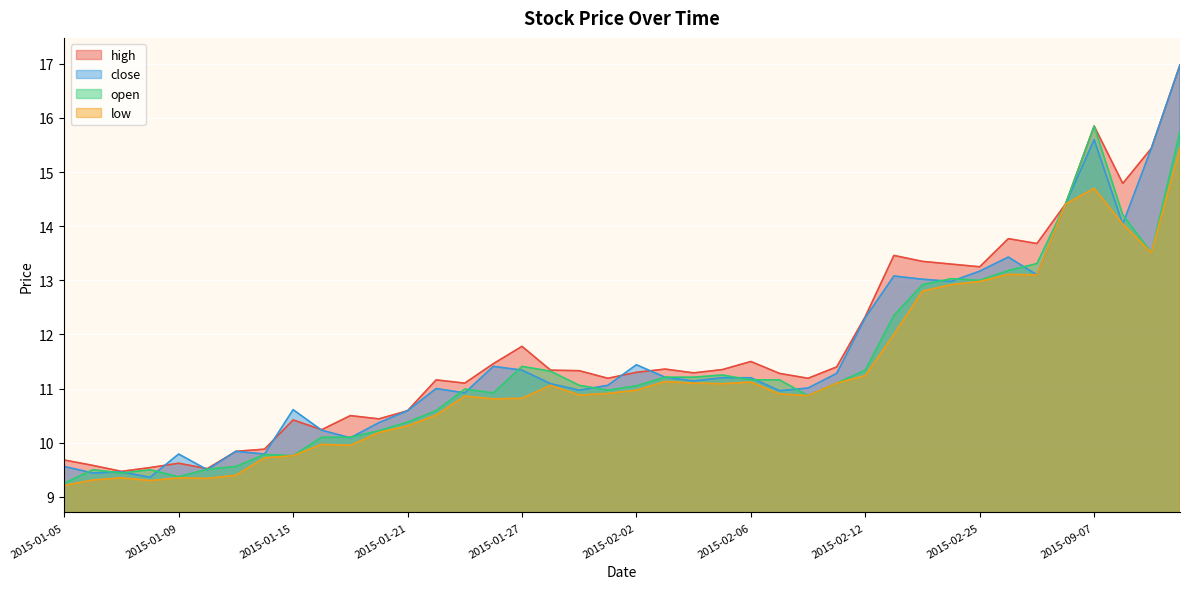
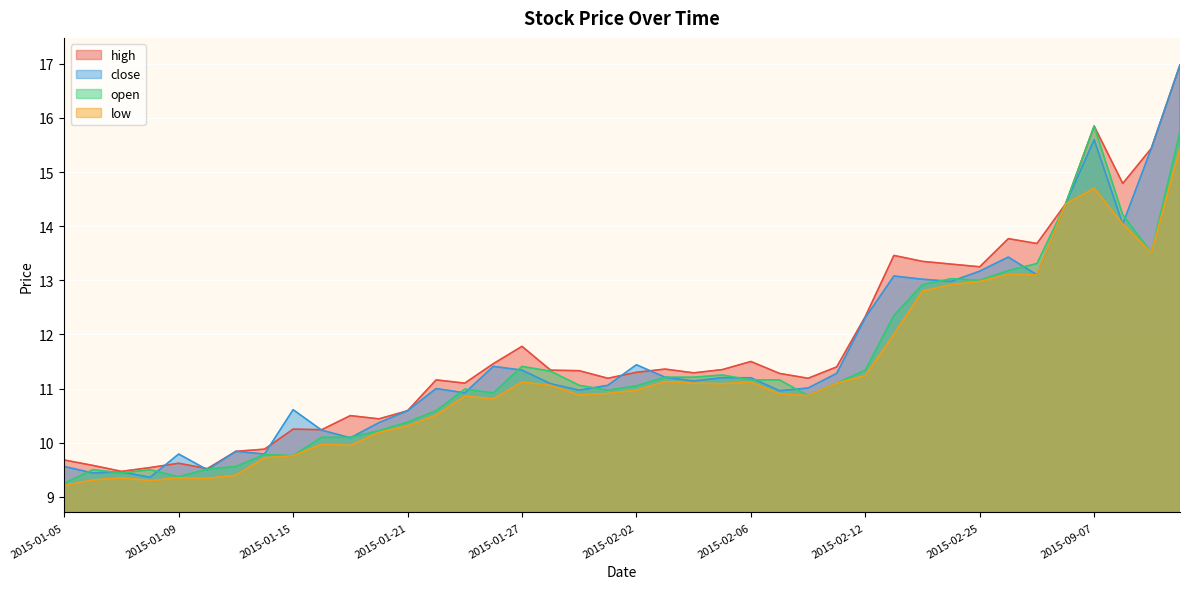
  {
    "high": {
      "2015-01-05": 9.7,
      "2015-01-09": 9.6,
-     "2015-01-15": 10.4,
+     "2015-01-15": 10.3,
      "2015-01-27": 11.8,
      "2015-02-02": 11.3,
      "2015-02-06": 11.5,
      "2015-02-25": 13.3
    },
    "close": {
      "2015-01-05": 9.6,
      "2015-01-09": 9.8,
      "2015-01-15": 10.6,
      "2015-01-27": 11.3,
      "2015-02-02": 11.4,
      "2015-02-25": 13.2,
      "2015-09-07": 15.6
    },
    "open": {
      "2015-01-21": 10.4,
      "2015-01-27": 11.4,
      "2015-02-02": 11.1,
      "2015-02-12": 11.3
    },
    "low": {
      "2015-01-21": 10.3,
-     "2015-01-27": 10.8,
+     "2015-01-27": 11.1,
      "2015-02-02": 11.0,
      "2015-02-12": 11.2,
      "2015-09-07": 14.7
    }
  }
